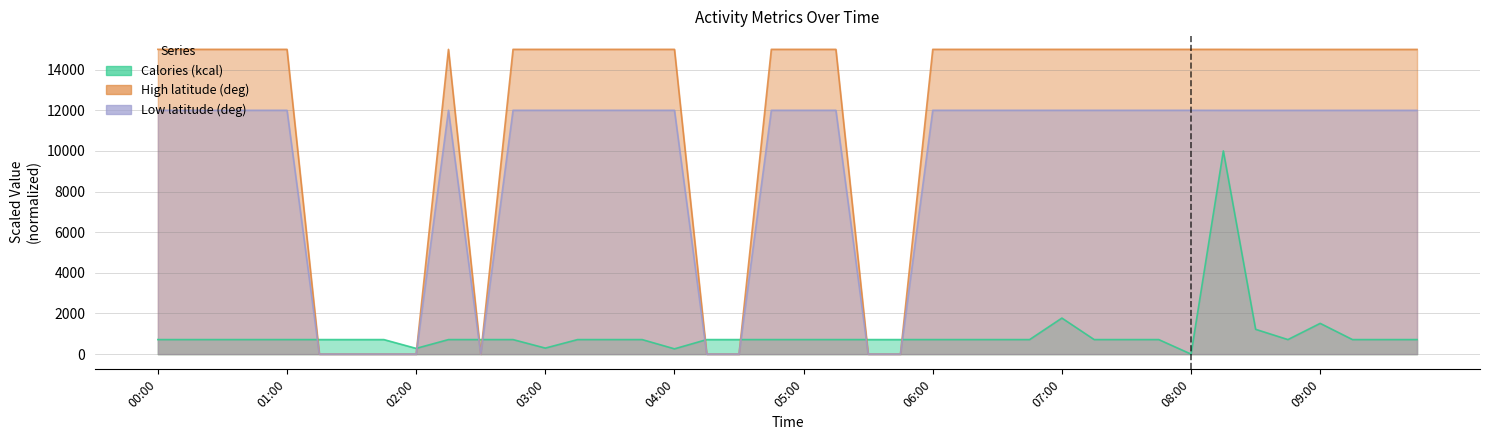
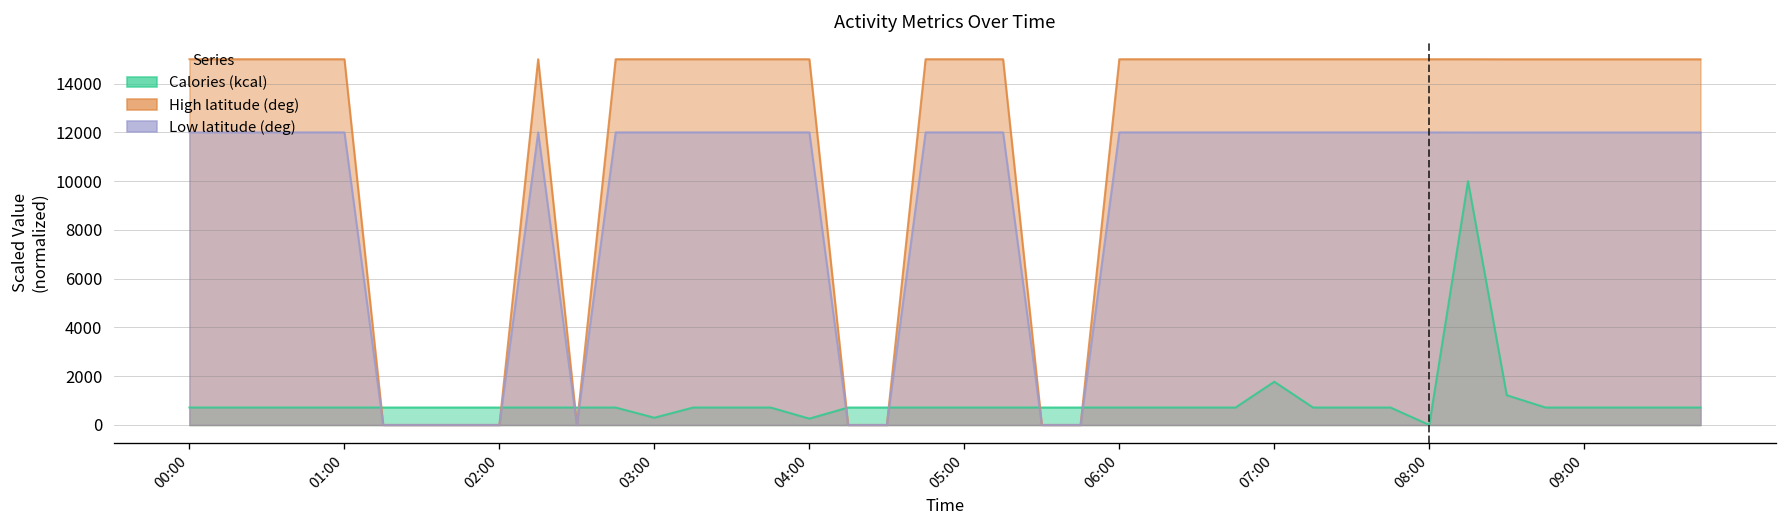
  {
    "Calories (kcal)": {
      "00:00": 700,
      "01:00": 700,
-     "02:00": 300,
+     "02:00": 700,
      "03:00": 300,
      "04:00": 300,
      "05:00": 700,
      "06:00": 700,
      "07:00": 1800,
      "08:00": 0,
-     "09:00": 1500
+     "09:00": 700
    },
    "High latitude (deg)": {
      "00:00": 15000,
      "01:00": 15000,
      "03:00": 15000,
      "04:00": 15000,
      "05:00": 15000,
      "06:00": 15000,
      "07:00": 15000,
      "08:00": 15000,
      "09:00": 15000
    },
    "Low latitude (deg)": {
      "00:00": 12000,
      "01:00": 12000,
      "03:00": 12000,
      "04:00": 12000,
      "05:00": 12000,
      "06:00": 12000,
      "07:00": 12000,
      "08:00": 12000,
      "09:00": 12000
    }
  }
